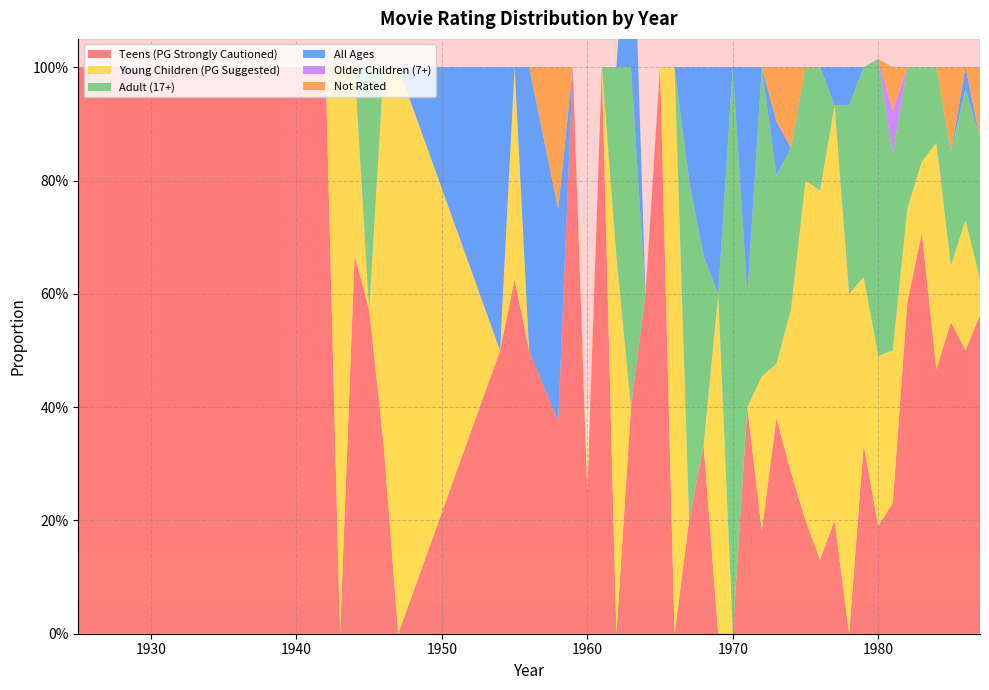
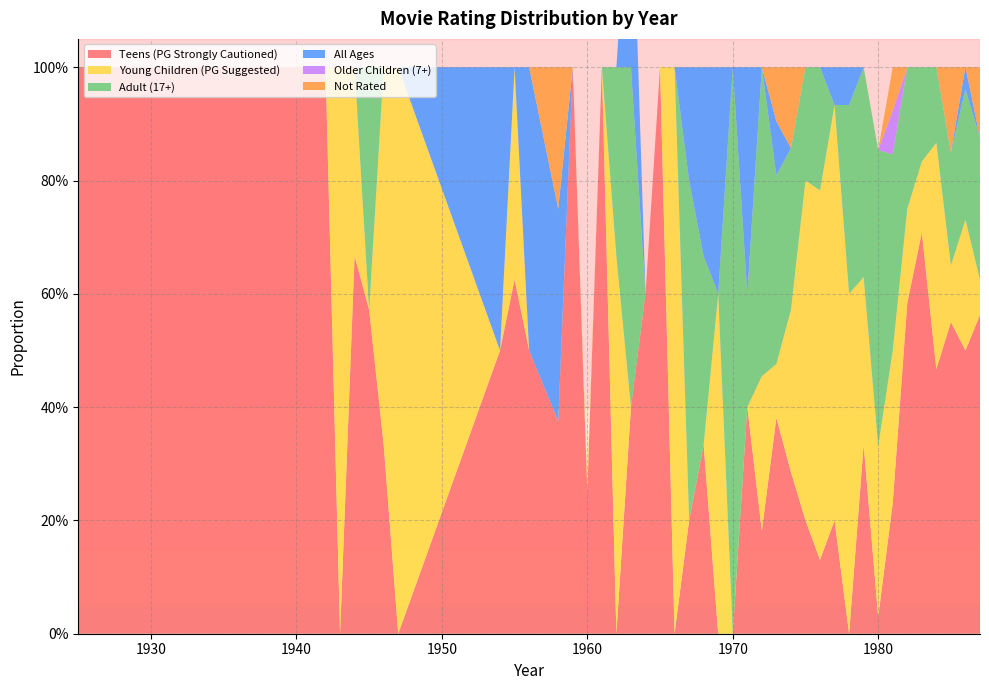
  {
    "Teens (PG Strongly Cautioned)": {
      "1960": "25%",
-     "1980": "19%"
+     "1980": "3%"
    },
    "Young Children (PG Suggested)": {
      "1980": "30%"
    }
  }
